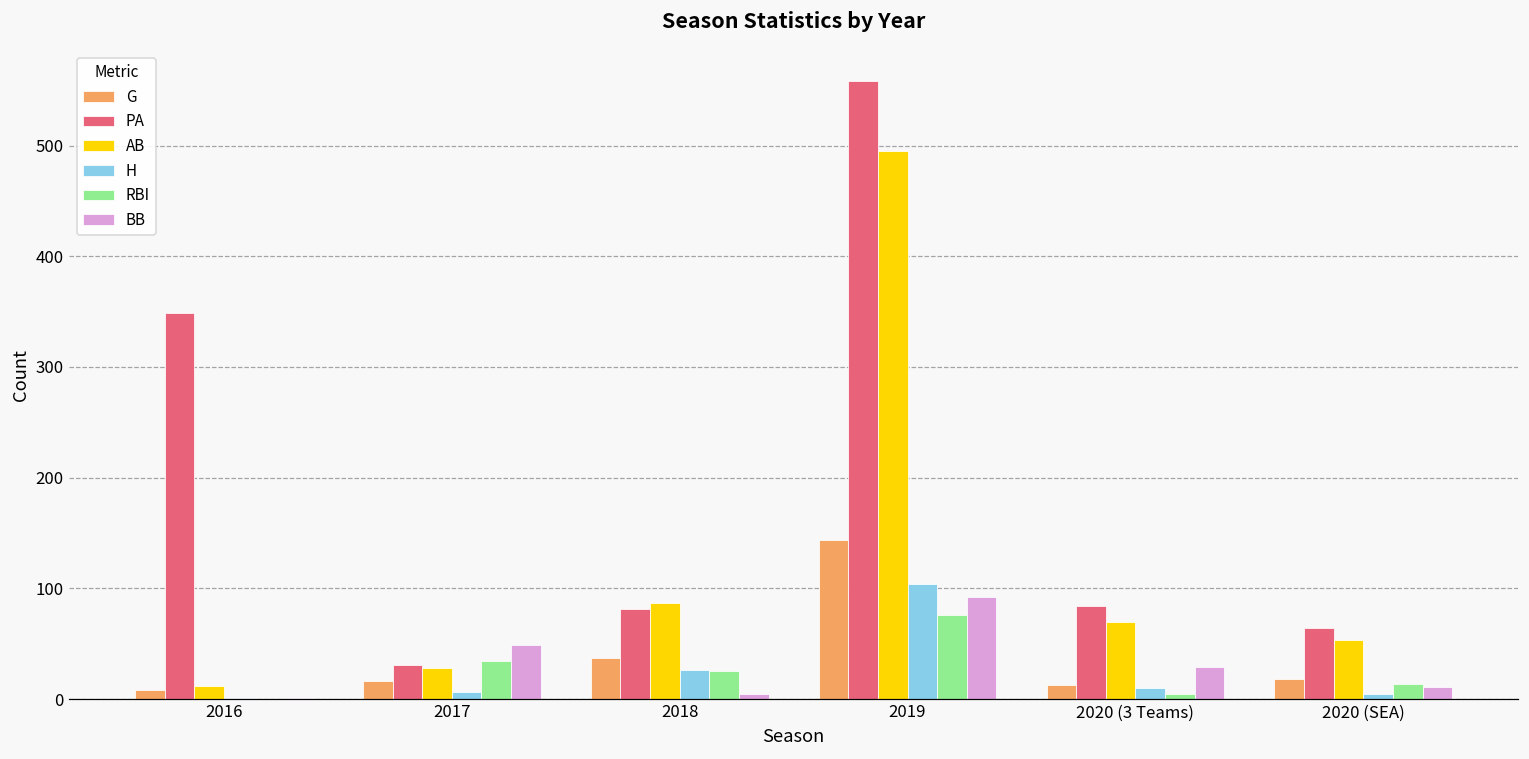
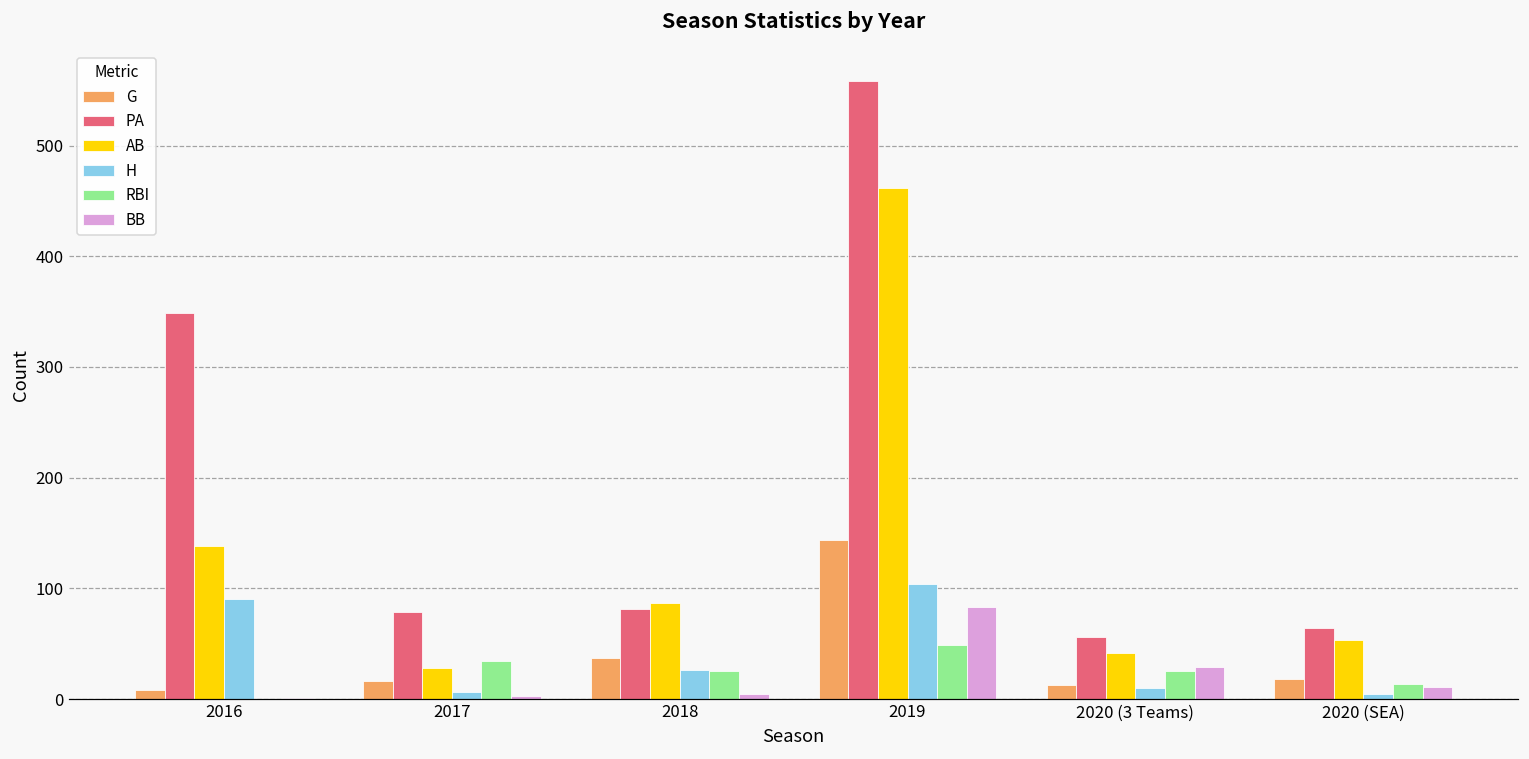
  {
    "G": {
      "2016": 8,
      "2017": 16,
      "2018": 37,
      "2019": 144,
      "2020 (3 Teams)": 13,
      "2020 (SEA)": 18
    },
    "PA": {
      "2016": 349,
-     "2017": 31,
+     "2017": 79,
      "2018": 81,
      "2019": 558,
-     "2020 (3 Teams)": 84,
+     "2020 (3 Teams)": 56,
      "2020 (SEA)": 64
    },
    "AB": {
-     "2016": 12,
+     "2016": 138,
      "2017": 28,
      "2018": 87,
-     "2019": 495,
-     "2020 (3 Teams)": 70,
+     "2019": 462,
+     "2020 (3 Teams)": 42,
      "2020 (SEA)": 53
    },
    "H": {
-     "2016": 1,
+     "2016": 90,
      "2017": 6,
      "2018": 26,
      "2019": 104,
      "2020 (3 Teams)": 10,
      "2020 (SEA)": 5
    },
    "RBI": {
      "2016": 0,
      "2017": 34,
      "2018": 25,
-     "2019": 76,
-     "2020 (3 Teams)": 5,
+     "2019": 49,
+     "2020 (3 Teams)": 25,
      "2020 (SEA)": 14
    },
    "BB": {
-     "2017": 49,
+     "2017": 3,
      "2018": 5,
-     "2019": 92,
+     "2019": 83,
      "2020 (3 Teams)": 29,
      "2020 (SEA)": 11
    }
  }
